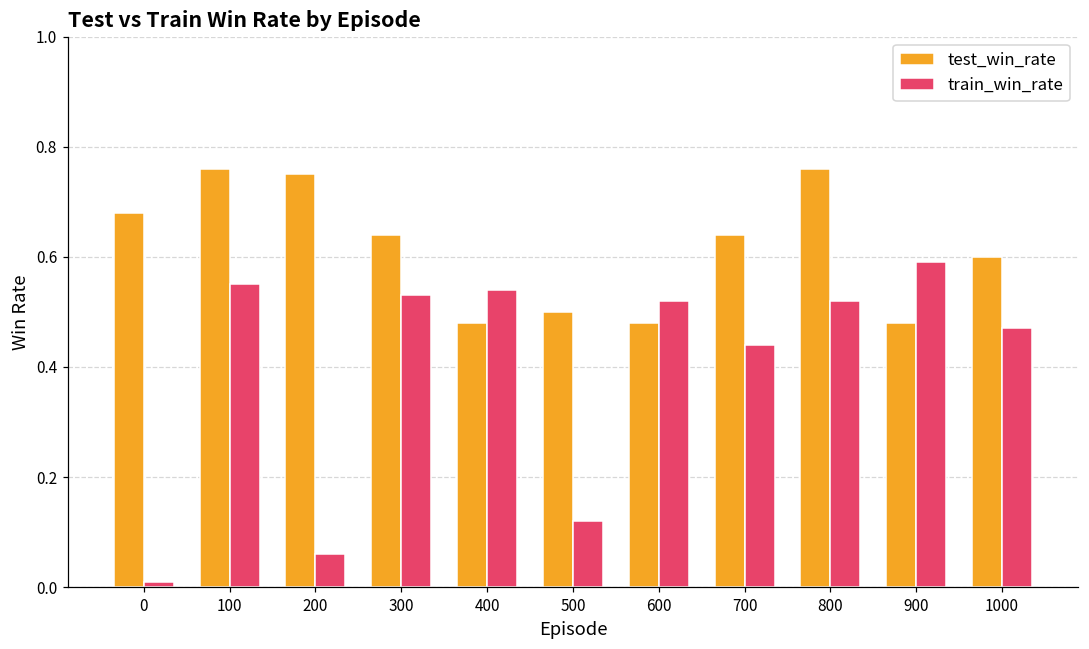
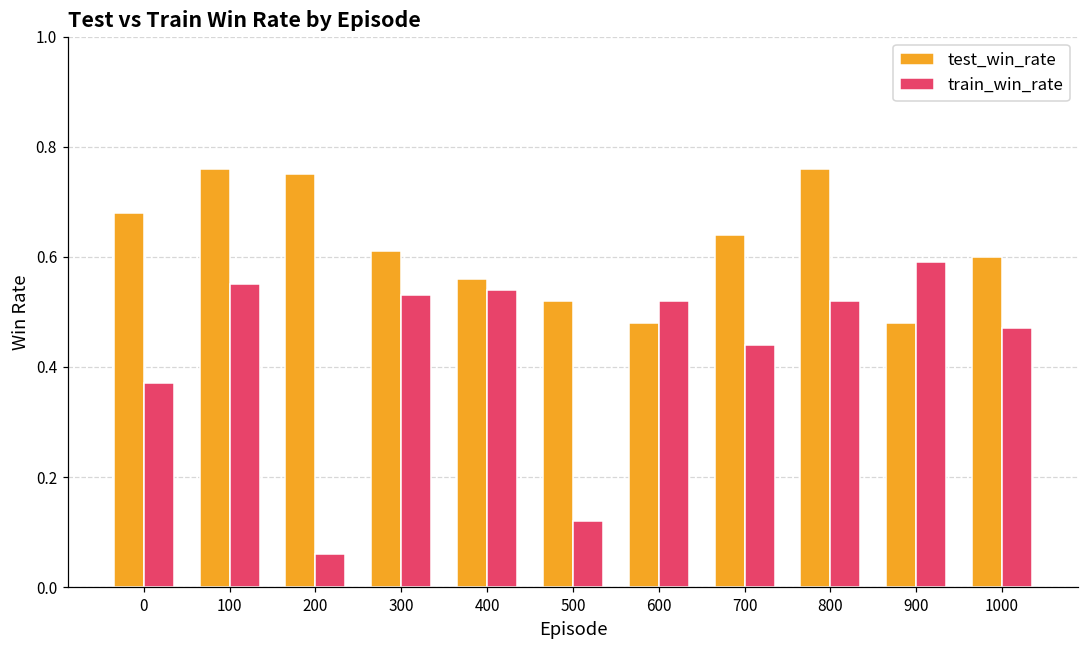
  {
    "test_win_rate": {
      "0": 0.68,
      "100": 0.76,
      "200": 0.75,
-     "300": 0.64,
-     "400": 0.48,
-     "500": 0.50,
+     "300": 0.61,
+     "400": 0.56,
+     "500": 0.52,
      "600": 0.48,
      "700": 0.64,
      "800": 0.76,
      "900": 0.48,
      "1000": 0.60
    },
    "train_win_rate": {
-     "0": 0.01,
+     "0": 0.37,
      "100": 0.55,
      "200": 0.06,
      "300": 0.53,
      "400": 0.54,
      "500": 0.12,
      "600": 0.52,
      "700": 0.44,
      "800": 0.52,
      "900": 0.59,
      "1000": 0.47
    }
  }
